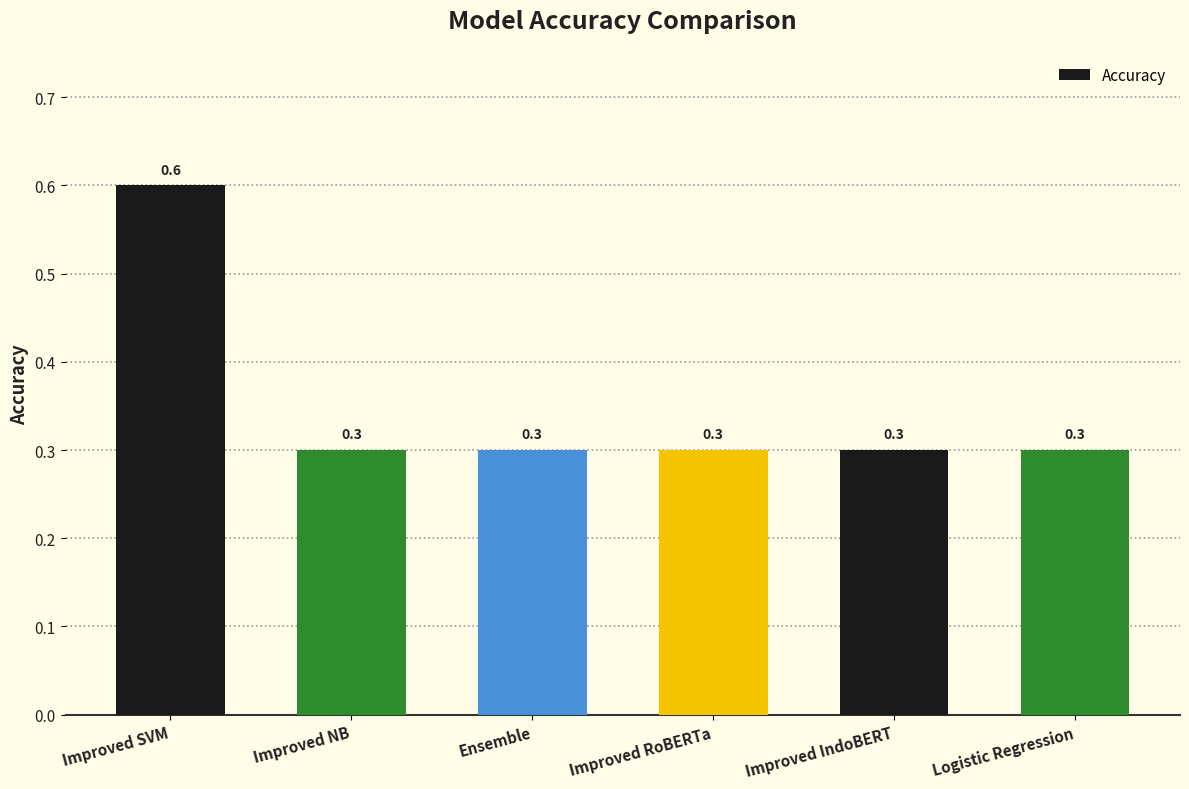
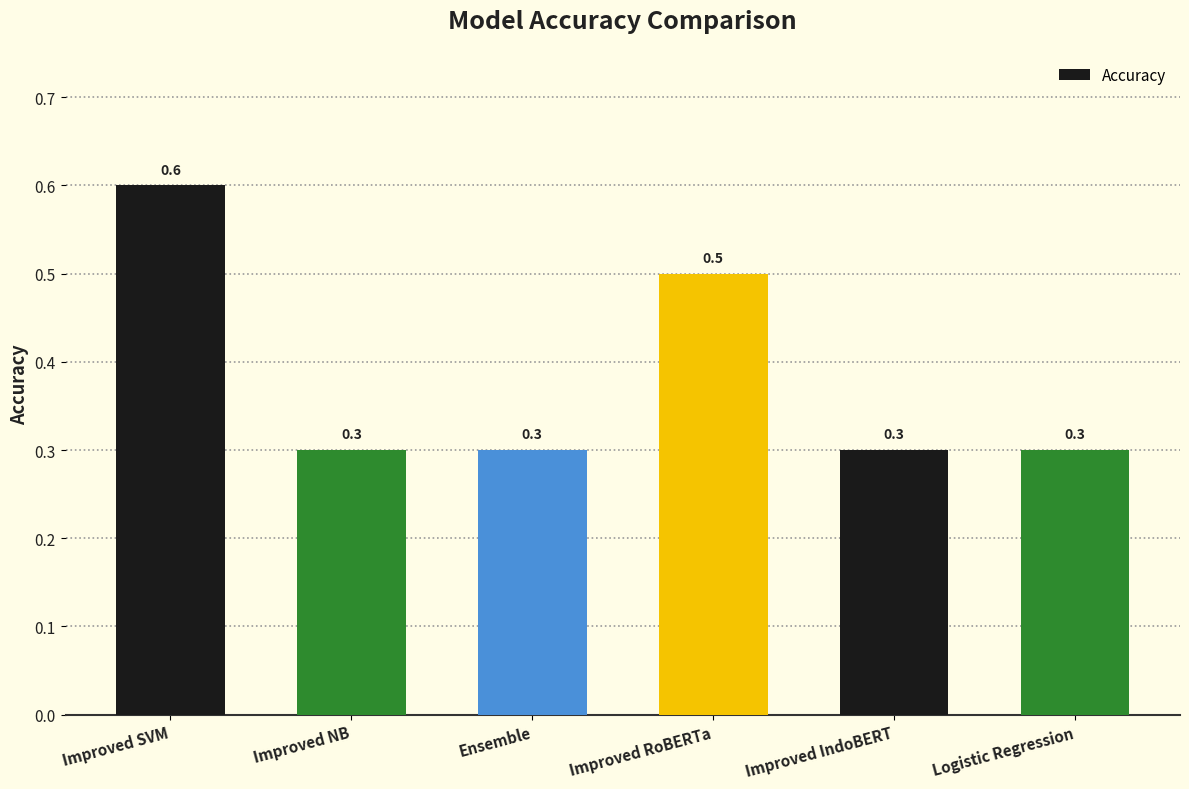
  {
    "Improved SVM": 0.6,
    "Improved NB": 0.3,
    "Ensemble": 0.3,
-   "Improved RoBERTa": 0.3,
+   "Improved RoBERTa": 0.5,
    "Improved IndoBERT": 0.3,
    "Logistic Regression": 0.3
  }
